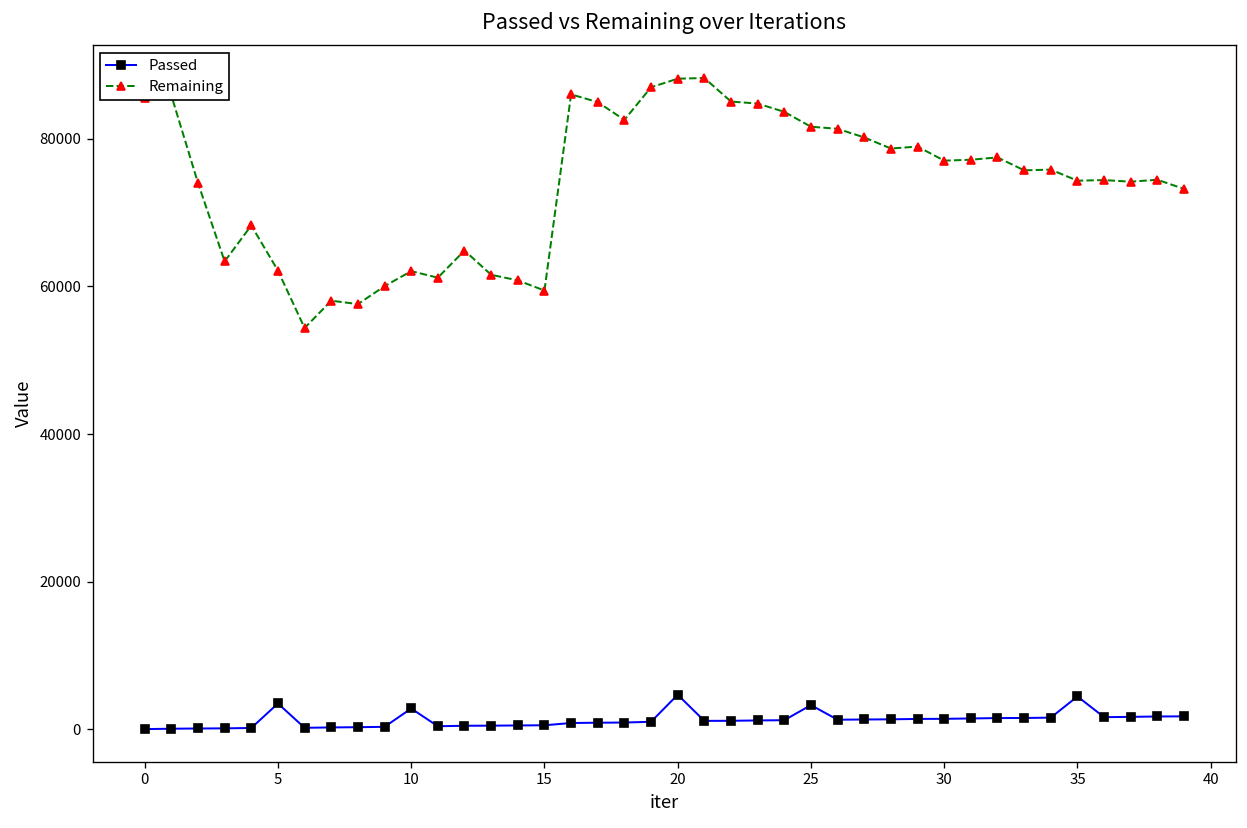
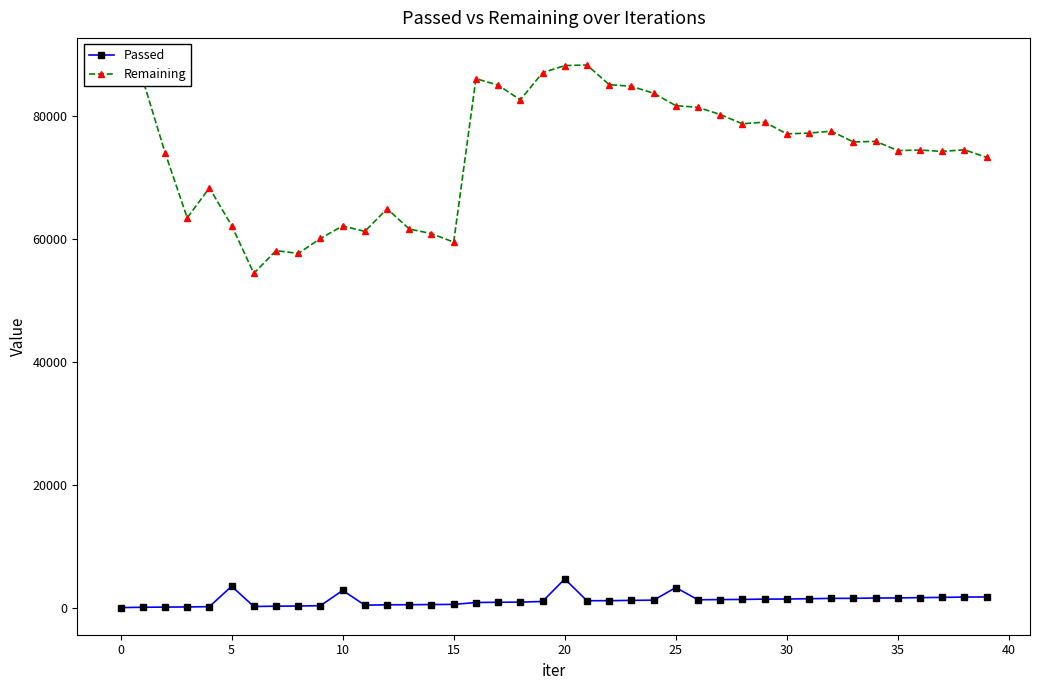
  {
    "Passed": {
      "0": 0,
      "5": 4000,
      "10": 3000,
      "15": 1000,
      "20": 5000,
      "25": 3000,
      "30": 1000,
-     "35": 4000
+     "35": 2000
    },
    "Remaining": {
      "5": 62000,
      "10": 62000,
      "15": 59000,
      "20": 88000,
      "25": 82000,
      "30": 77000,
      "35": 74000
    }
  }
